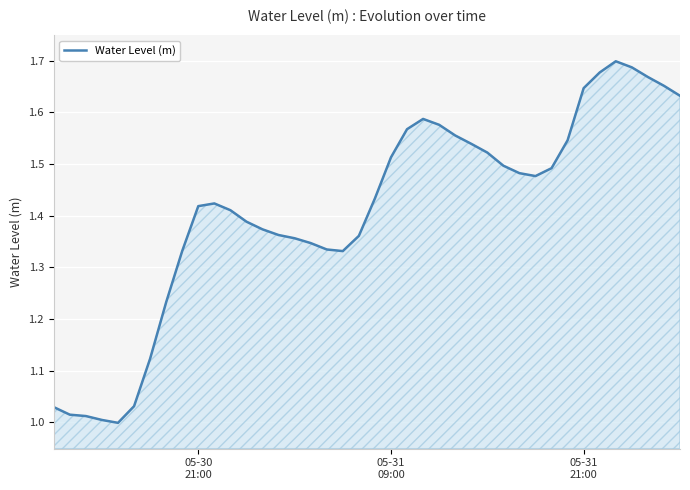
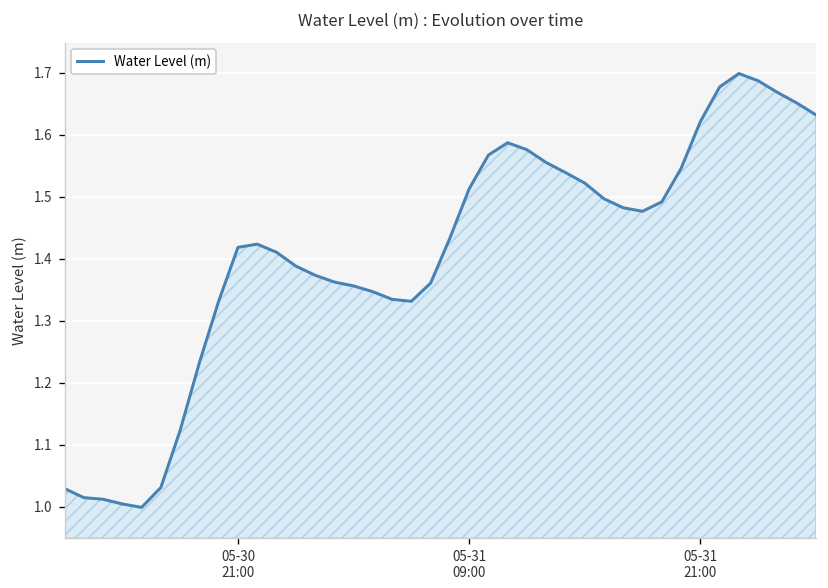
  {
    "05-30 21:00": 1.42,
    "05-31 09:00": 1.51,
-   "05-31 21:00": 1.65
+   "05-31 21:00": 1.62
  }
